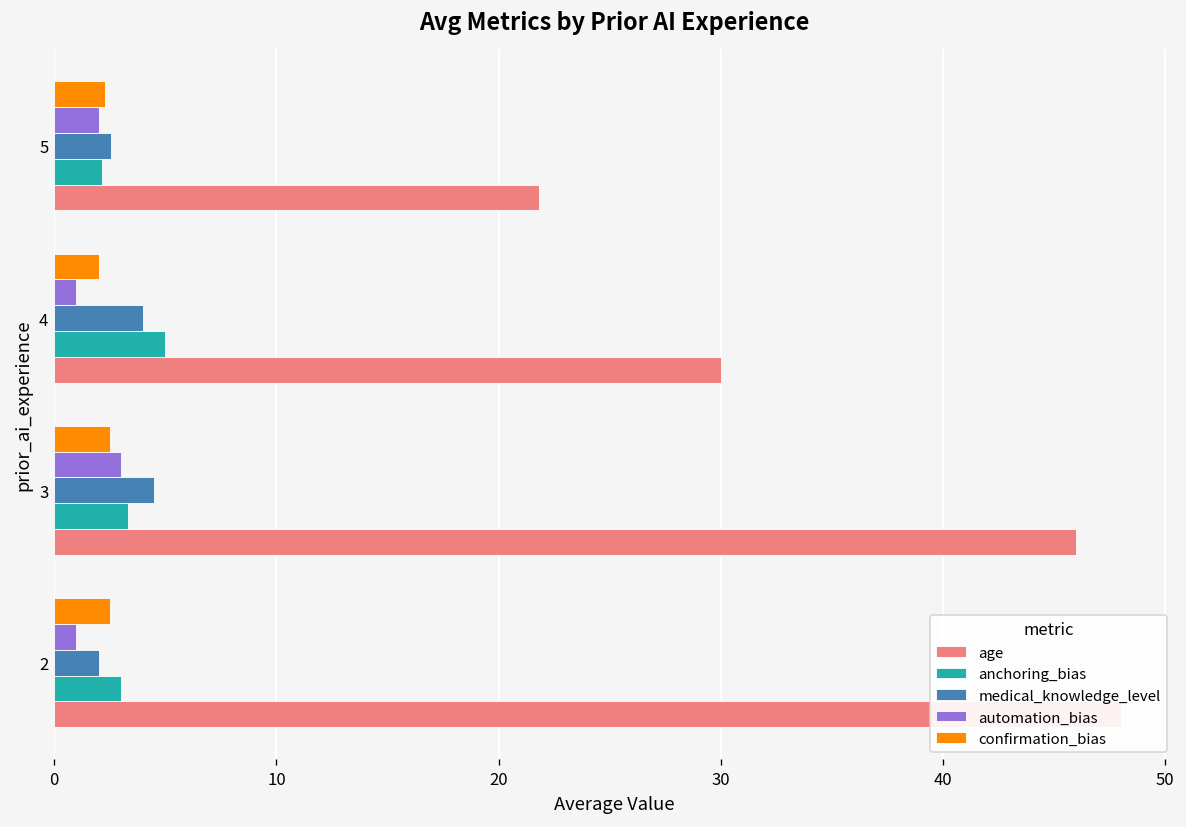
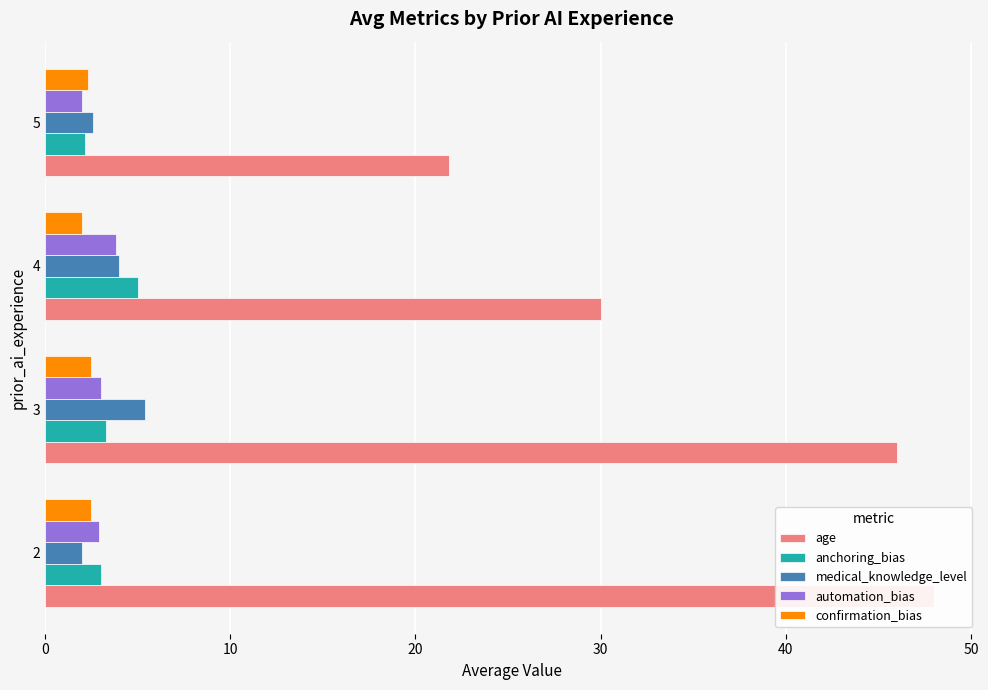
  {
    "age": {
      "5": 21.8,
      "4": 30.0,
      "3": 46.0
    },
    "anchoring_bias": {
      "5": 2.1,
      "4": 5.0,
      "3": 3.3,
      "2": 3.0
    },
    "medical_knowledge_level": {
      "5": 2.6,
      "4": 4.0,
-     "3": 4.5,
+     "3": 5.4,
      "2": 2.0
    },
    "automation_bias": {
      "5": 2.0,
-     "4": 1.0,
+     "4": 3.8,
      "3": 3.0,
-     "2": 1.0
+     "2": 2.9
    },
    "confirmation_bias": {
      "5": 2.3,
      "4": 2.0,
      "3": 2.5,
      "2": 2.5
    }
  }
